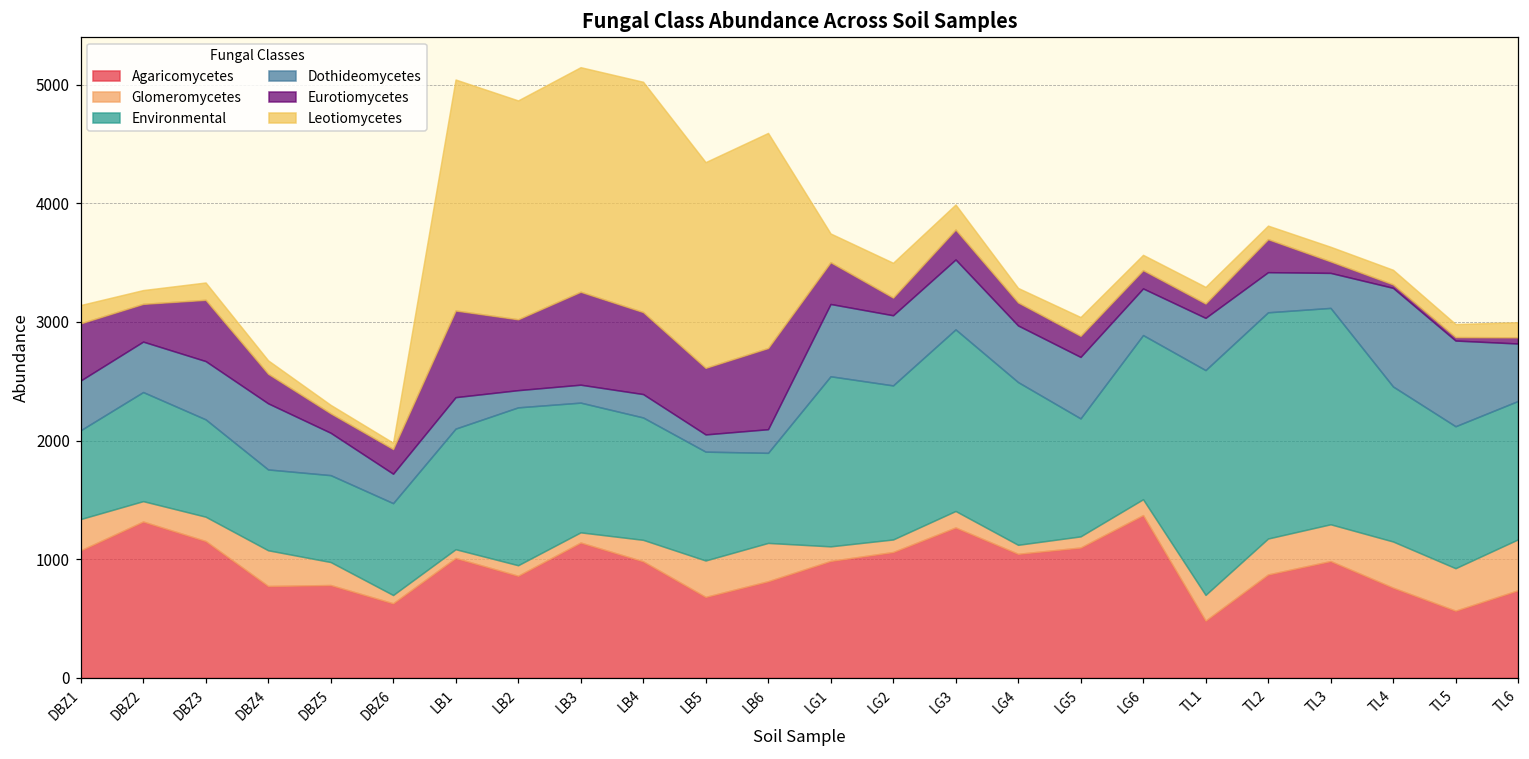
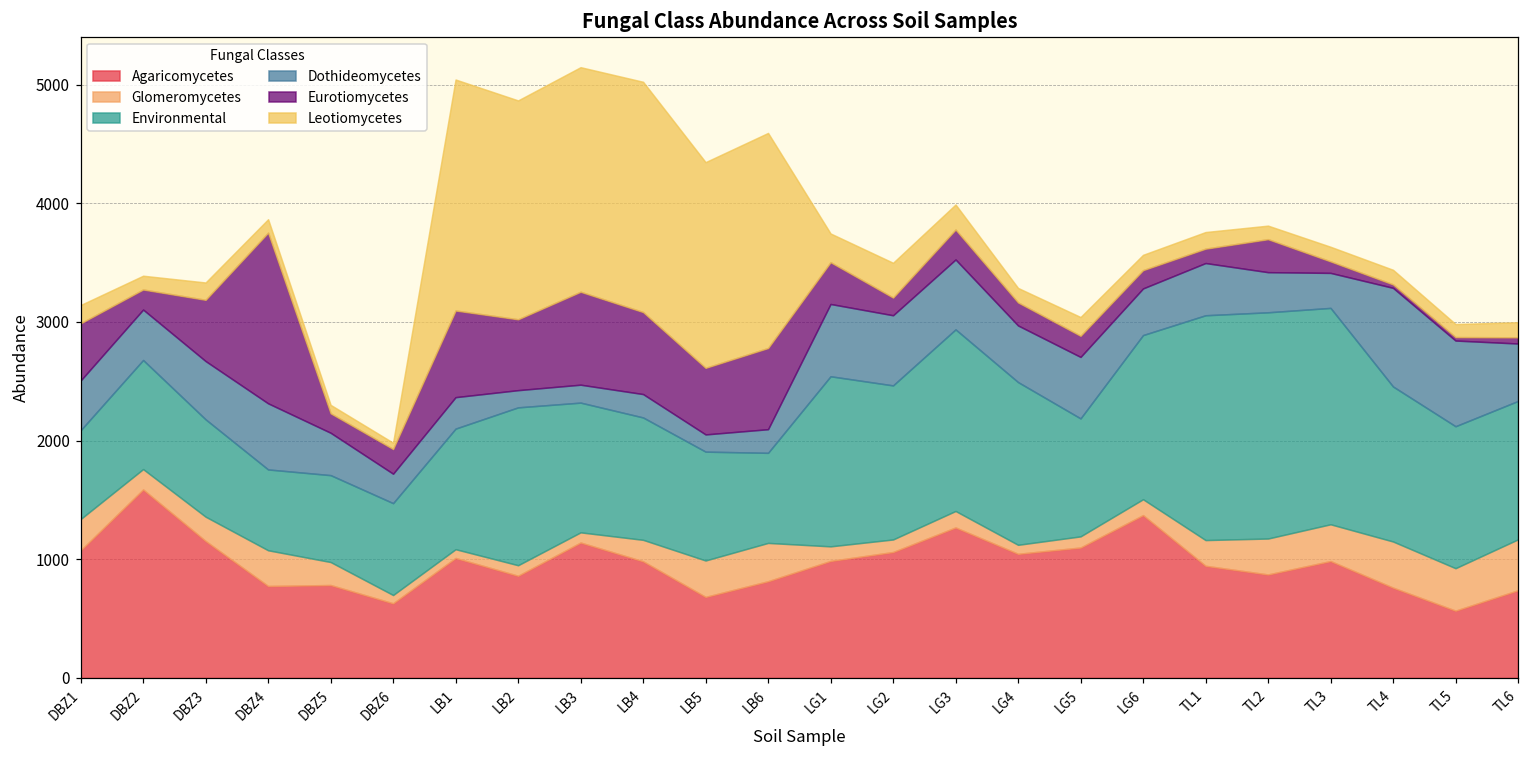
  {
    "Agaricomycetes": {
      "DBZ1": 1080,
-     "DBZ2": 1320,
+     "DBZ2": 1590,
      "DBZ3": 1150,
      "DBZ4": 780,
      "DBZ5": 780,
      "DBZ6": 630,
      "LB1": 1010,
      "LB2": 860,
      "LB3": 1140,
      "LB4": 980,
      "LB5": 680,
      "LB6": 820,
      "LG1": 990,
      "LG2": 1060,
      "LG3": 1270,
      "LG4": 1050,
      "LG5": 1100,
      "LG6": 1370,
-     "TL1": 480,
+     "TL1": 950,
      "TL2": 870,
      "TL3": 990,
      "TL4": 760,
      "TL5": 570,
      "TL6": 740
    },
    "Eurotiomycetes": {
      "DBZ1": 480,
-     "DBZ2": 320,
+     "DBZ2": 170,
      "DBZ3": 520,
-     "DBZ4": 250,
+     "DBZ4": 1440,
      "DBZ5": 160,
      "DBZ6": 210,
      "LB1": 730,
      "LB2": 600,
      "LB3": 780,
      "LB4": 690,
      "LB5": 560,
      "LB6": 680,
      "LG1": 350,
      "LG2": 150,
      "LG3": 250,
      "LG4": 190,
      "LG5": 180,
      "LG6": 150,
      "TL1": 120,
      "TL2": 280,
      "TL3": 100,
      "TL4": 30,
      "TL5": 30,
      "TL6": 50
    }
  }
